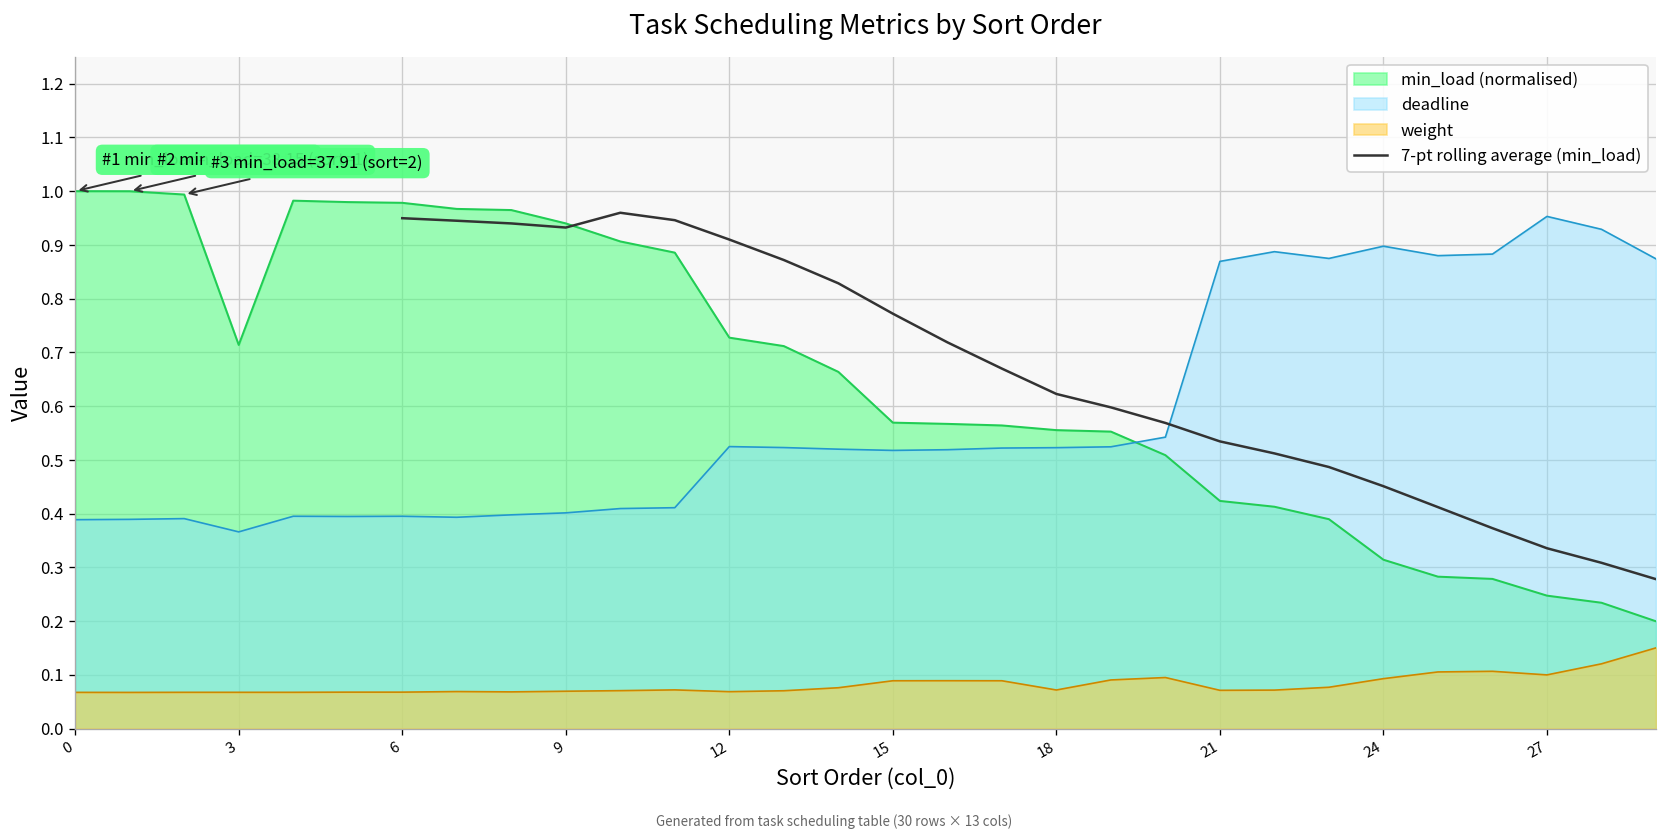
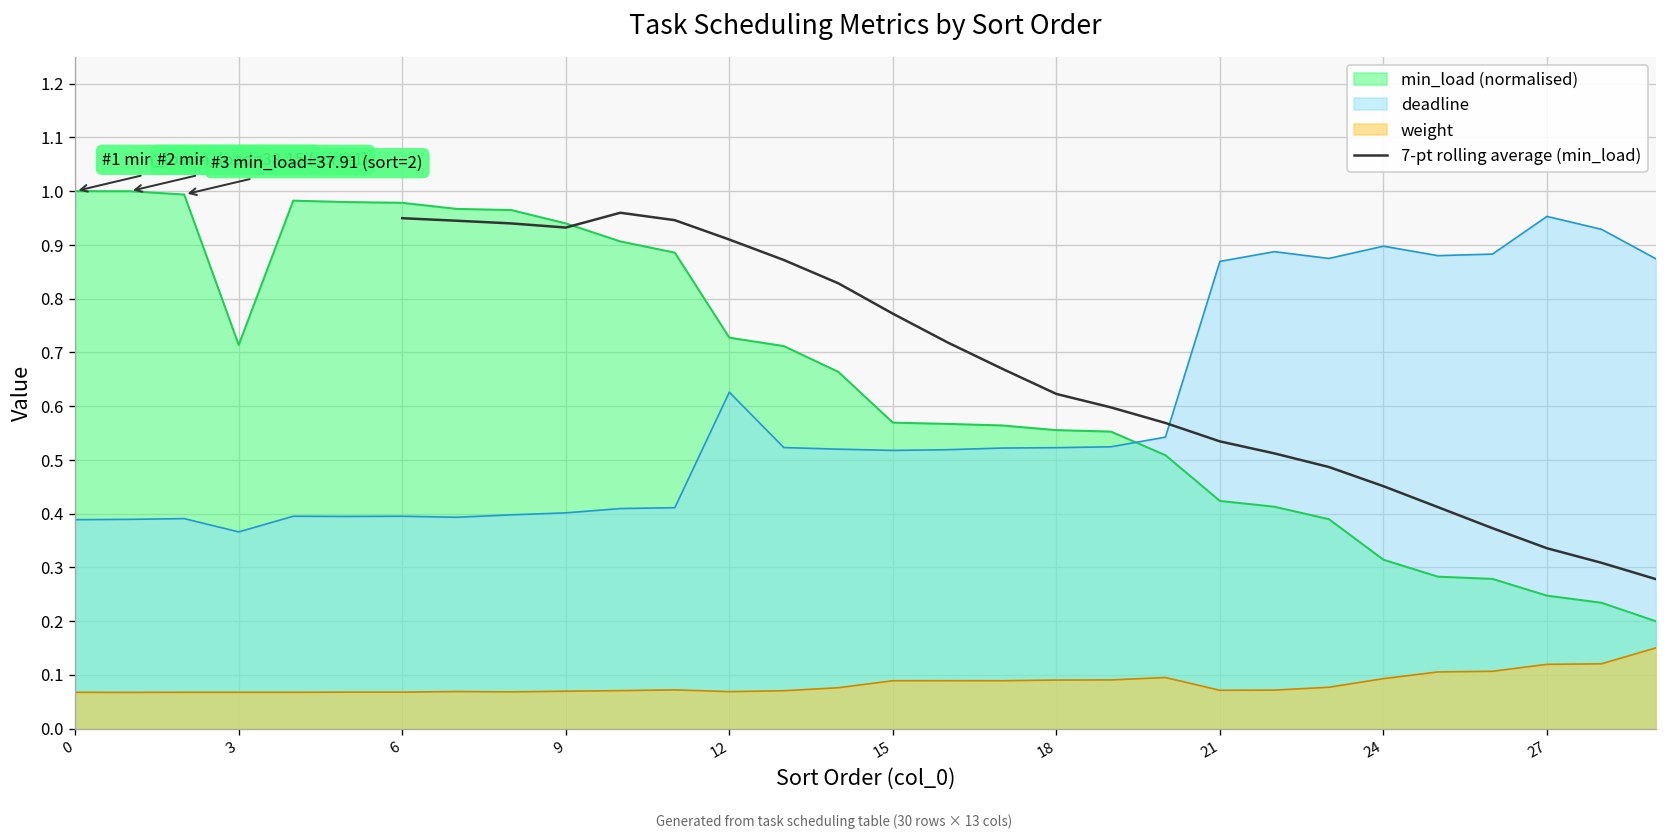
  {
    "min_load (normalised)": {
      "0": 1.00,
      "3": 0.71,
      "6": 0.98,
      "9": 0.94,
      "12": 0.73,
      "15": 0.57,
      "18": 0.56,
      "21": 0.42,
      "24": 0.31,
      "27": 0.25
    },
    "deadline": {
      "0": 0.39,
      "3": 0.37,
      "6": 0.40,
      "9": 0.40,
-     "12": 0.52,
+     "12": 0.63,
      "15": 0.52,
      "18": 0.52,
      "21": 0.87,
      "24": 0.90,
      "27": 0.95
    },
    "weight": {
      "0": 0.07,
      "3": 0.07,
      "6": 0.07,
      "9": 0.07,
      "12": 0.07,
      "15": 0.09,
-     "18": 0.07,
+     "18": 0.09,
      "21": 0.07,
      "24": 0.09,
-     "27": 0.10
+     "27": 0.12
    },
    "7-pt rolling average (min_load)": {
      "6": 0.95,
      "9": 0.93,
      "12": 0.91,
      "15": 0.77,
      "18": 0.62,
      "21": 0.53,
      "24": 0.45,
      "27": 0.34
    }
  }
